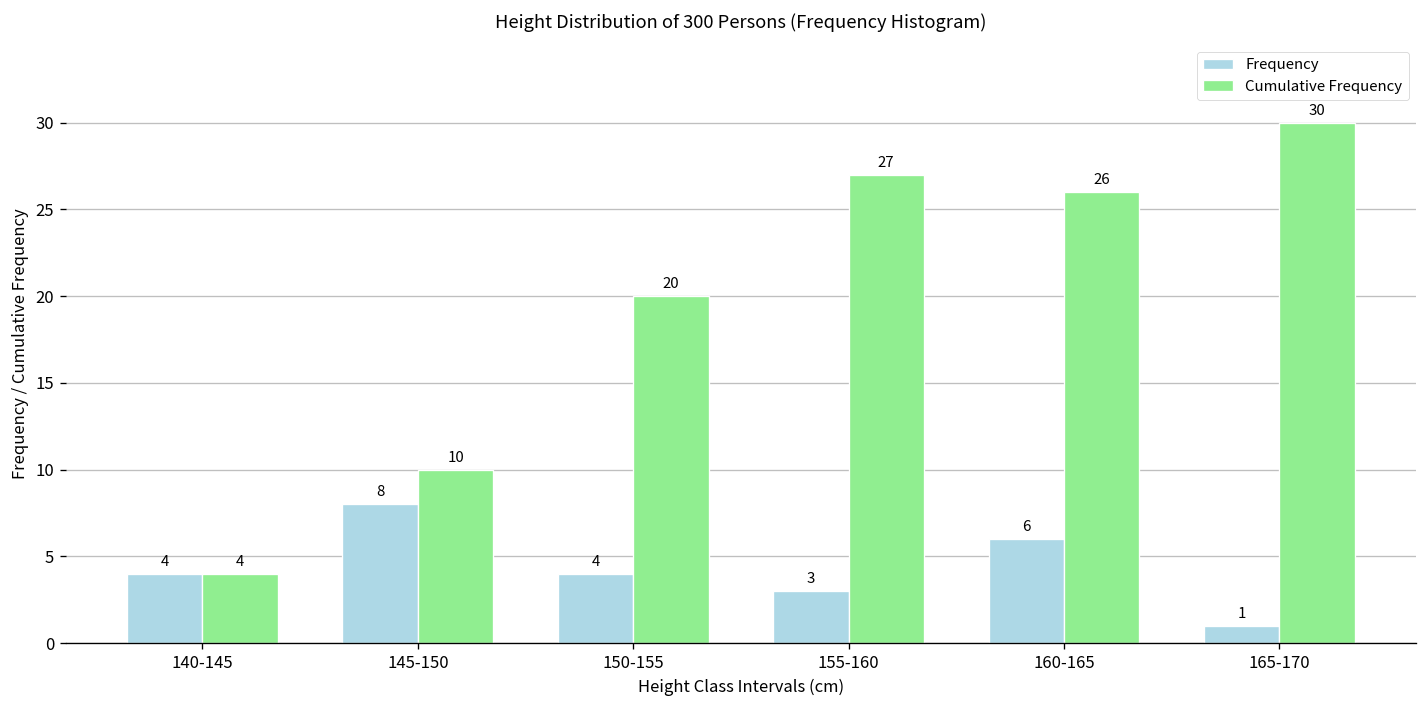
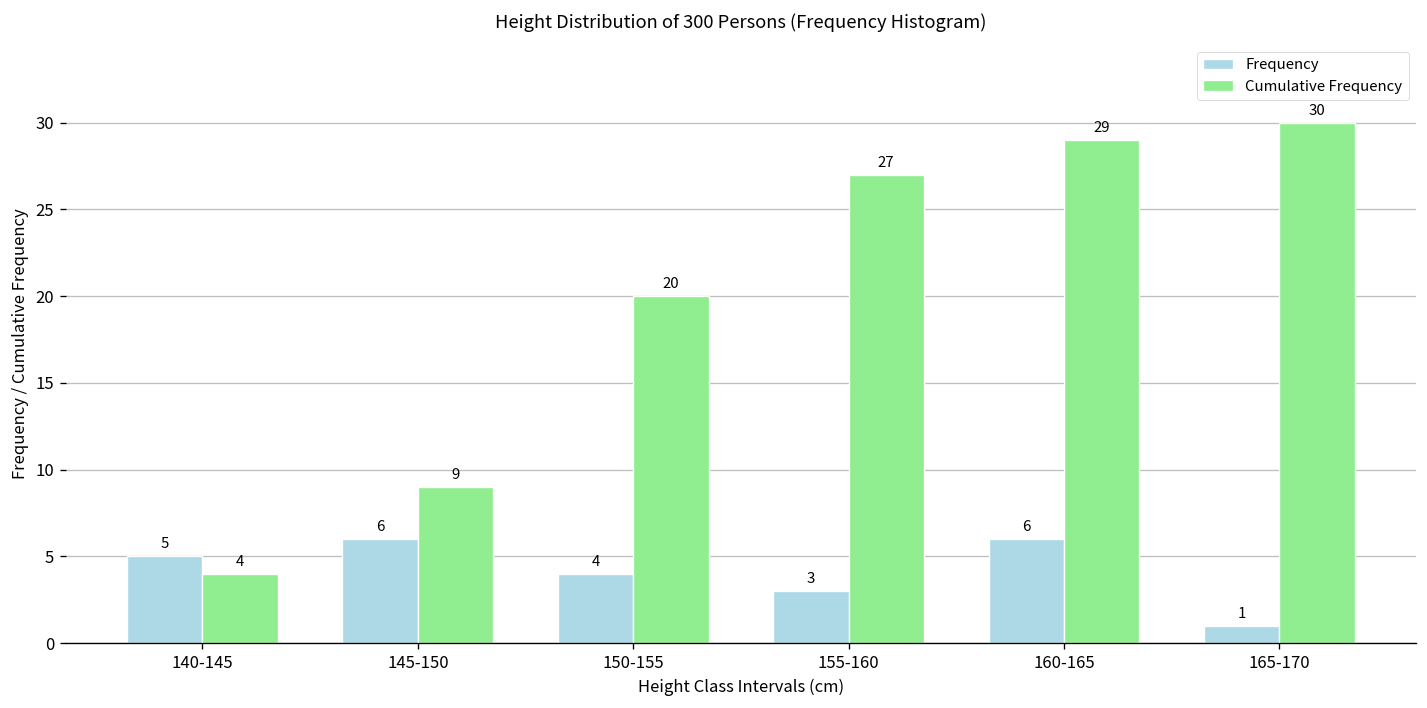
  {
    "Frequency": {
-     "140-145": 4,
-     "145-150": 8,
+     "140-145": 5,
+     "145-150": 6,
      "150-155": 4,
      "155-160": 3,
      "160-165": 6,
      "165-170": 1
    },
    "Cumulative Frequency": {
      "140-145": 4,
-     "145-150": 10,
+     "145-150": 9,
      "150-155": 20,
      "155-160": 27,
-     "160-165": 26
+     "160-165": 29
    }
  }
